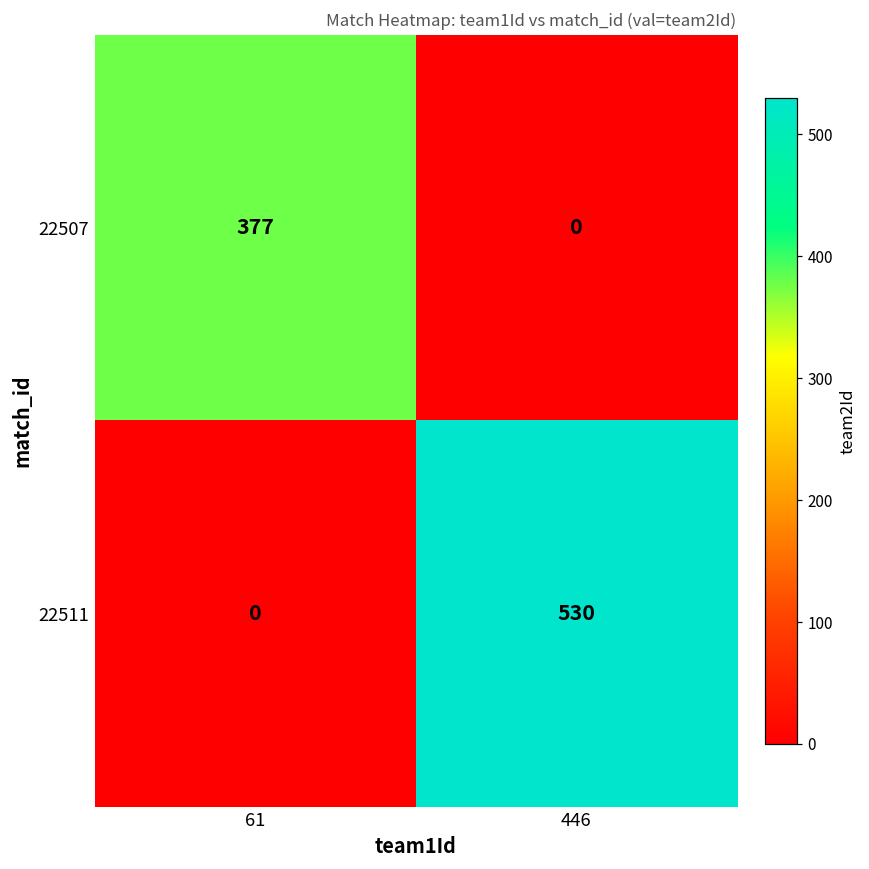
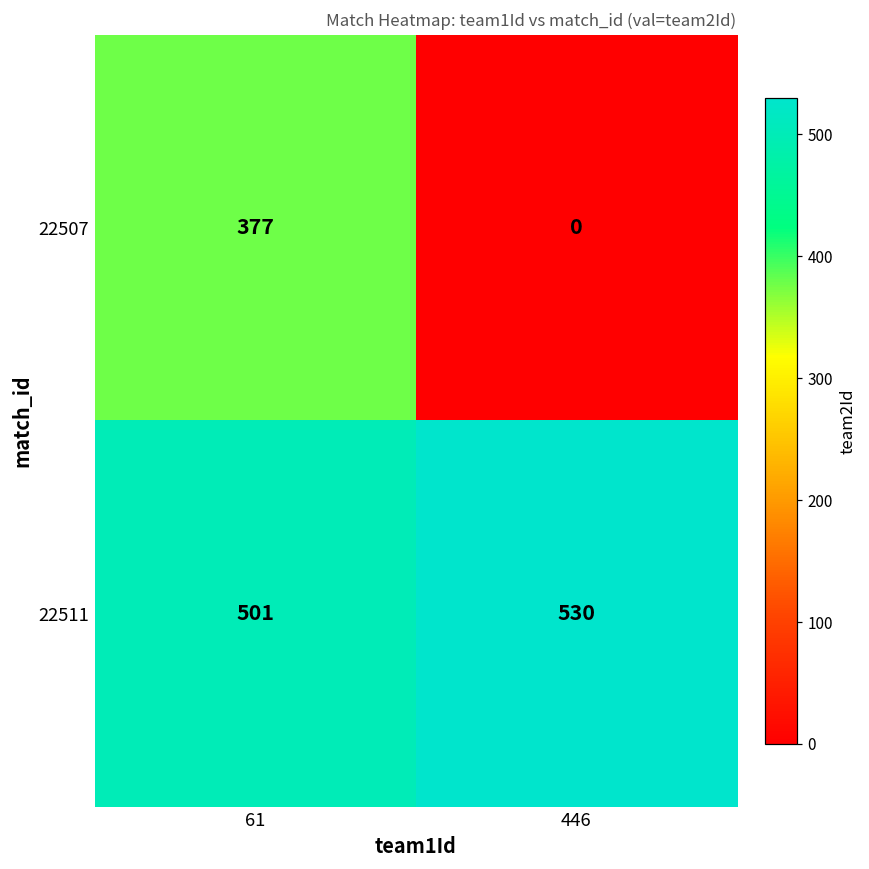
  {
    "22507": {
      "61": 377,
      "446": 0
    },
    "22511": {
-     "61": 0,
+     "61": 501,
      "446": 530
    }
  }
